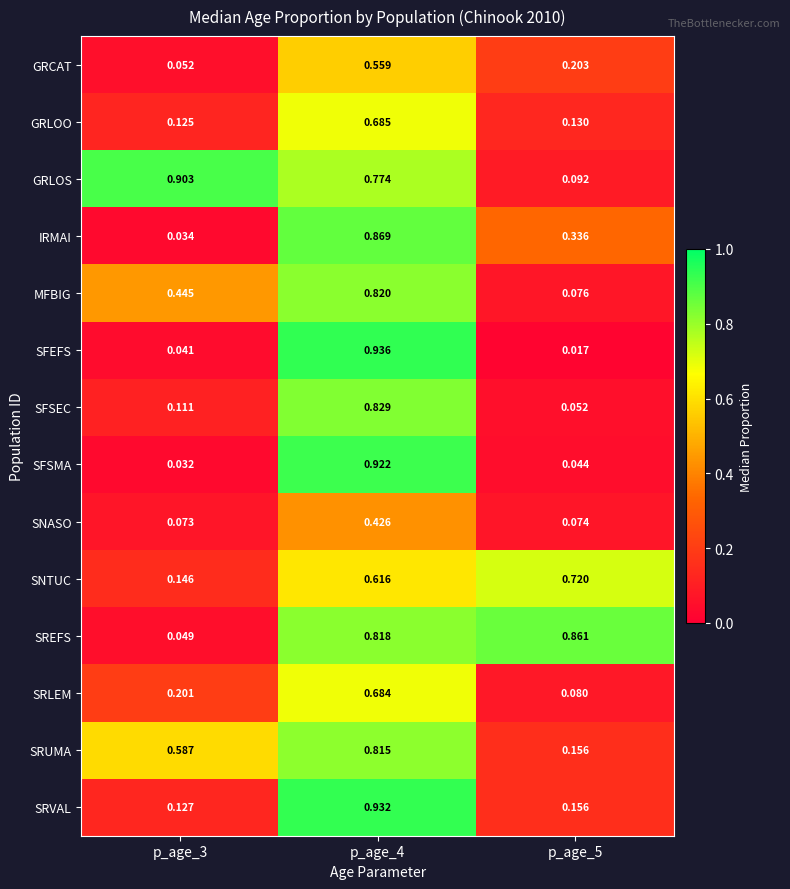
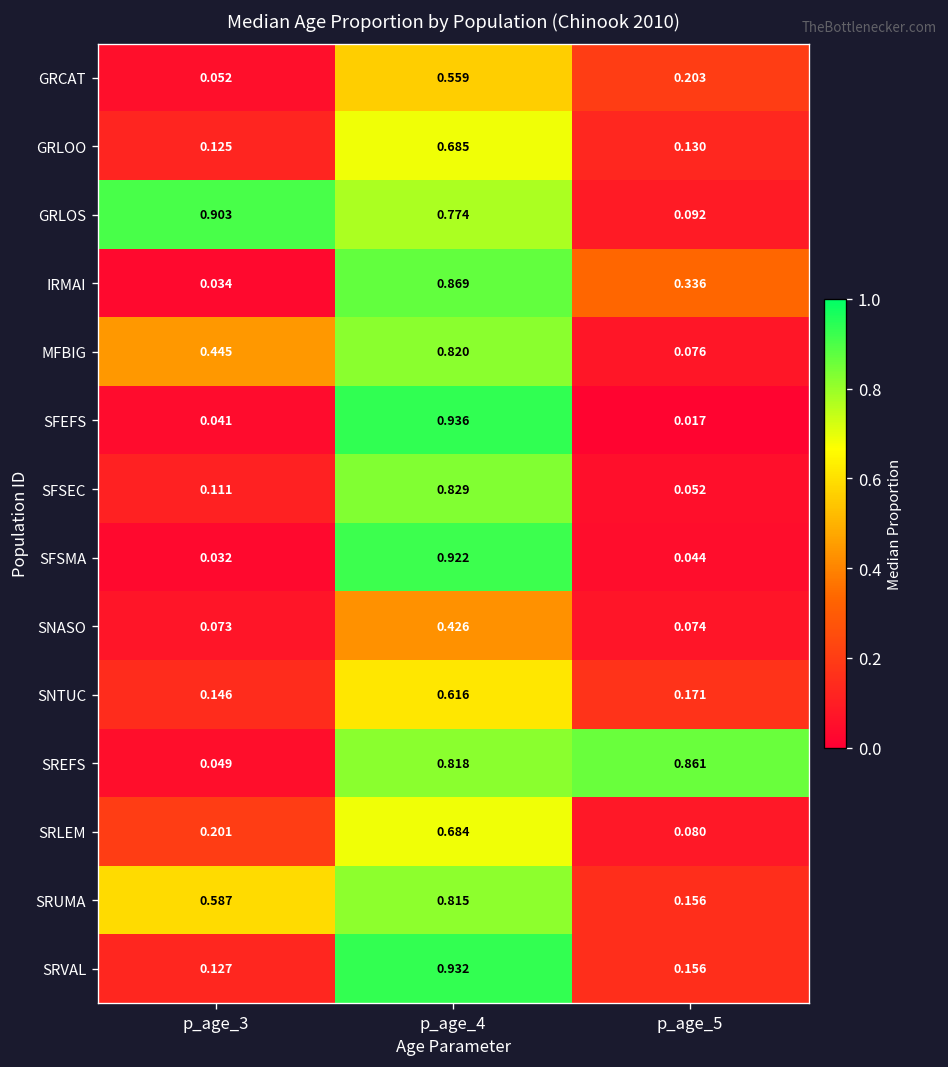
  {
    "GRCAT": {
      "p_age_3": 0.052,
      "p_age_4": 0.559,
      "p_age_5": 0.203
    },
    "GRLOO": {
      "p_age_3": 0.125,
      "p_age_4": 0.685,
      "p_age_5": 0.130
    },
    "GRLOS": {
      "p_age_3": 0.903,
      "p_age_4": 0.774,
      "p_age_5": 0.092
    },
    "IRMAI": {
      "p_age_3": 0.034,
      "p_age_4": 0.869,
      "p_age_5": 0.336
    },
    "MFBIG": {
      "p_age_3": 0.445,
      "p_age_4": 0.820,
      "p_age_5": 0.076
    },
    "SFEFS": {
      "p_age_3": 0.041,
      "p_age_4": 0.936,
      "p_age_5": 0.017
    },
    "SFSEC": {
      "p_age_3": 0.111,
      "p_age_4": 0.829,
      "p_age_5": 0.052
    },
    "SFSMA": {
      "p_age_3": 0.032,
      "p_age_4": 0.922,
      "p_age_5": 0.044
    },
    "SNASO": {
      "p_age_3": 0.073,
      "p_age_4": 0.426,
      "p_age_5": 0.074
    },
    "SNTUC": {
      "p_age_3": 0.146,
      "p_age_4": 0.616,
-     "p_age_5": 0.720
+     "p_age_5": 0.171
    },
    "SREFS": {
      "p_age_3": 0.049,
      "p_age_4": 0.818,
      "p_age_5": 0.861
    },
    "SRLEM": {
      "p_age_3": 0.201,
      "p_age_4": 0.684,
      "p_age_5": 0.080
    },
    "SRUMA": {
      "p_age_3": 0.587,
      "p_age_4": 0.815,
      "p_age_5": 0.156
    },
    "SRVAL": {
      "p_age_3": 0.127,
      "p_age_4": 0.932,
      "p_age_5": 0.156
    }
  }
